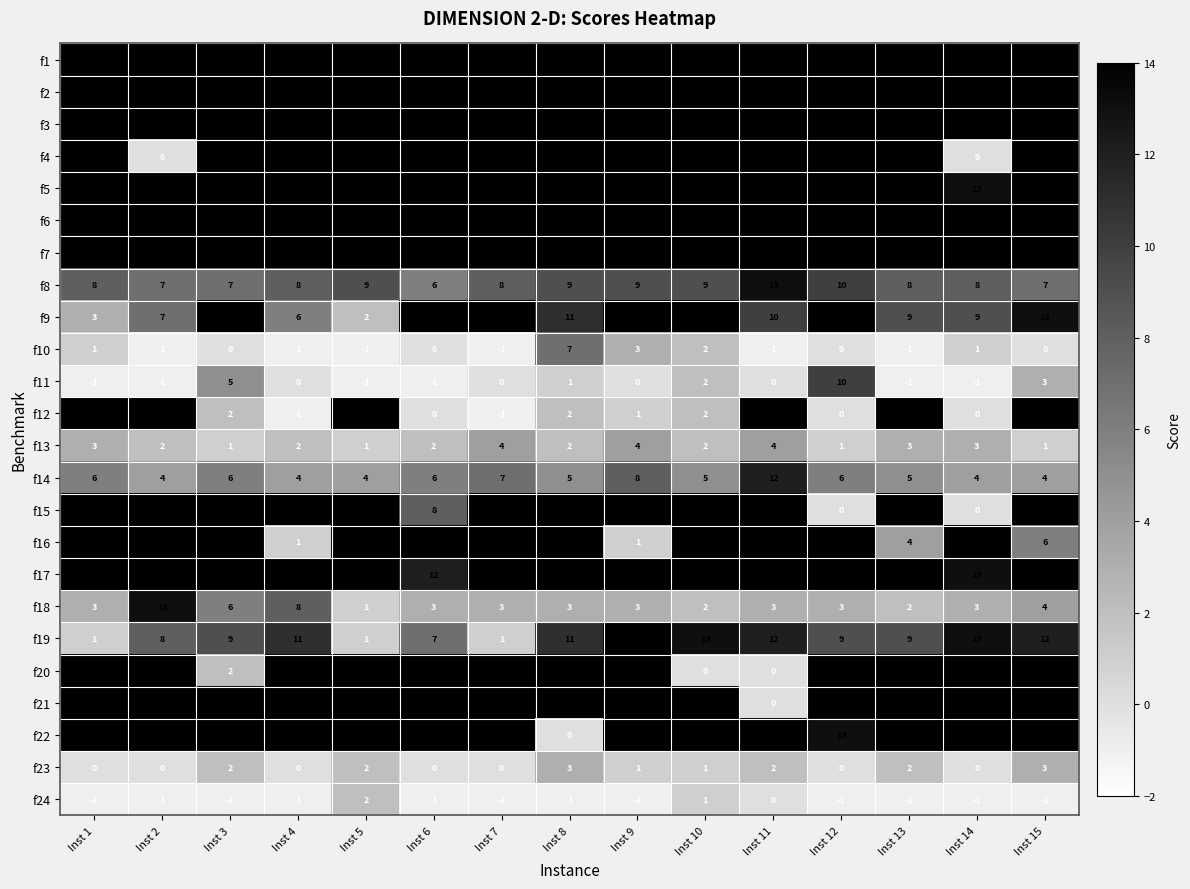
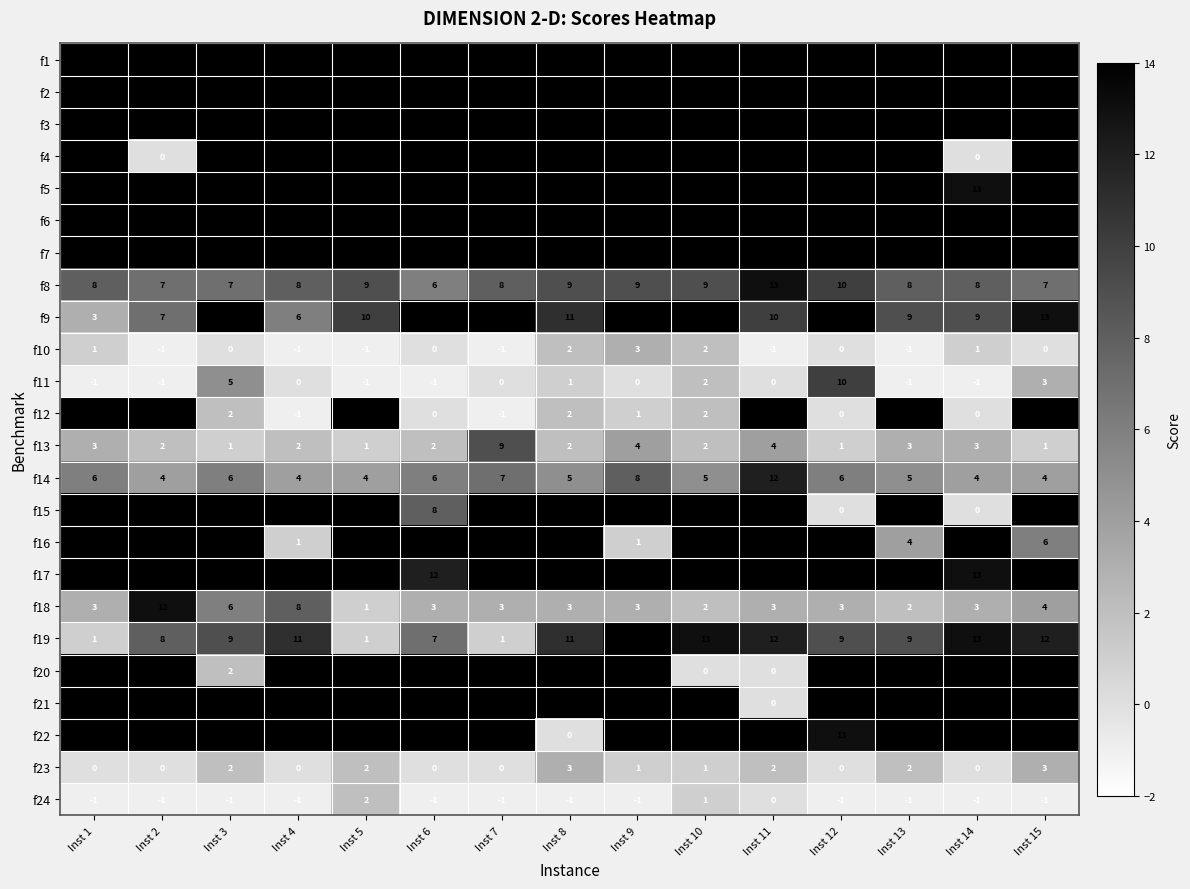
  {
    "f8": {
      "Inst 1": 8,
      "Inst 2": 7,
      "Inst 3": 7,
      "Inst 4": 8,
      "Inst 5": 9,
      "Inst 6": 6,
      "Inst 7": 8,
      "Inst 8": 9,
      "Inst 9": 9,
      "Inst 10": 9,
      "Inst 12": 10,
      "Inst 13": 8,
      "Inst 14": 8,
      "Inst 15": 7
    },
    "f9": {
      "Inst 1": 3,
      "Inst 2": 7,
      "Inst 4": 6,
-     "Inst 5": 2,
+     "Inst 5": 10,
      "Inst 11": 10,
      "Inst 13": 9,
      "Inst 14": 9
    },
    "f10": {
      "Inst 1": 1,
-     "Inst 8": 7,
+     "Inst 8": 2,
      "Inst 9": 3,
      "Inst 10": 2,
      "Inst 14": 1
    },
    "f11": {
      "Inst 3": 5,
      "Inst 8": 1,
      "Inst 10": 2,
      "Inst 12": 10,
      "Inst 15": 3
    },
    "f12": {
      "Inst 3": 2,
      "Inst 8": 2,
      "Inst 9": 1,
      "Inst 10": 2
    },
    "f13": {
      "Inst 1": 3,
      "Inst 2": 2,
      "Inst 3": 1,
      "Inst 4": 2,
      "Inst 5": 1,
      "Inst 6": 2,
-     "Inst 7": 4,
+     "Inst 7": 9,
      "Inst 8": 2,
      "Inst 9": 4,
      "Inst 10": 2,
      "Inst 11": 4,
      "Inst 12": 1,
      "Inst 13": 3,
      "Inst 14": 3,
      "Inst 15": 1
    },
    "f14": {
      "Inst 1": 6,
      "Inst 2": 4,
      "Inst 3": 6,
      "Inst 4": 4,
      "Inst 5": 4,
      "Inst 6": 6,
      "Inst 7": 7,
      "Inst 8": 5,
      "Inst 9": 8,
      "Inst 10": 5,
      "Inst 12": 6,
      "Inst 13": 5,
      "Inst 14": 4,
      "Inst 15": 4
    },
    "f15": {
      "Inst 6": 8
    },
    "f16": {
      "Inst 4": 1,
      "Inst 9": 1,
      "Inst 13": 4,
      "Inst 15": 6
    },
    "f18": {
      "Inst 1": 3,
      "Inst 3": 6,
      "Inst 4": 8,
      "Inst 5": 1,
      "Inst 6": 3,
      "Inst 7": 3,
      "Inst 8": 3,
      "Inst 9": 3,
      "Inst 10": 2,
      "Inst 11": 3,
      "Inst 12": 3,
      "Inst 13": 2,
      "Inst 14": 3,
      "Inst 15": 4
    },
    "f19": {
      "Inst 1": 1,
      "Inst 2": 8,
      "Inst 3": 9,
      "Inst 5": 1,
      "Inst 6": 7,
      "Inst 7": 1,
      "Inst 12": 9,
      "Inst 13": 9
    },
    "f20": {
      "Inst 3": 2
    },
    "f23": {
      "Inst 3": 2,
      "Inst 5": 2,
      "Inst 8": 3,
      "Inst 9": 1,
      "Inst 10": 1,
      "Inst 11": 2,
      "Inst 13": 2,
      "Inst 15": 3
    },
    "f24": {
      "Inst 5": 2,
      "Inst 10": 1
    }
  }
